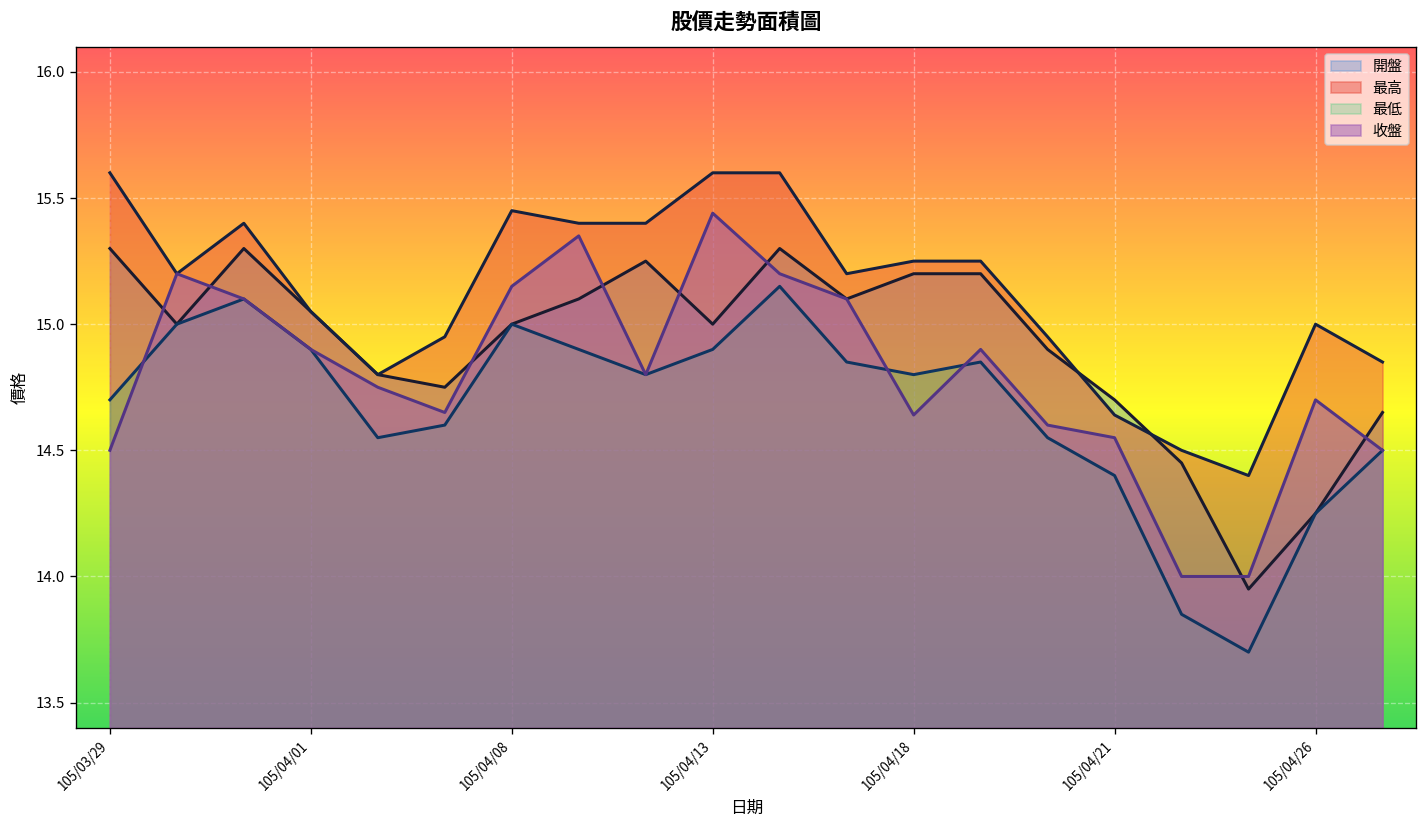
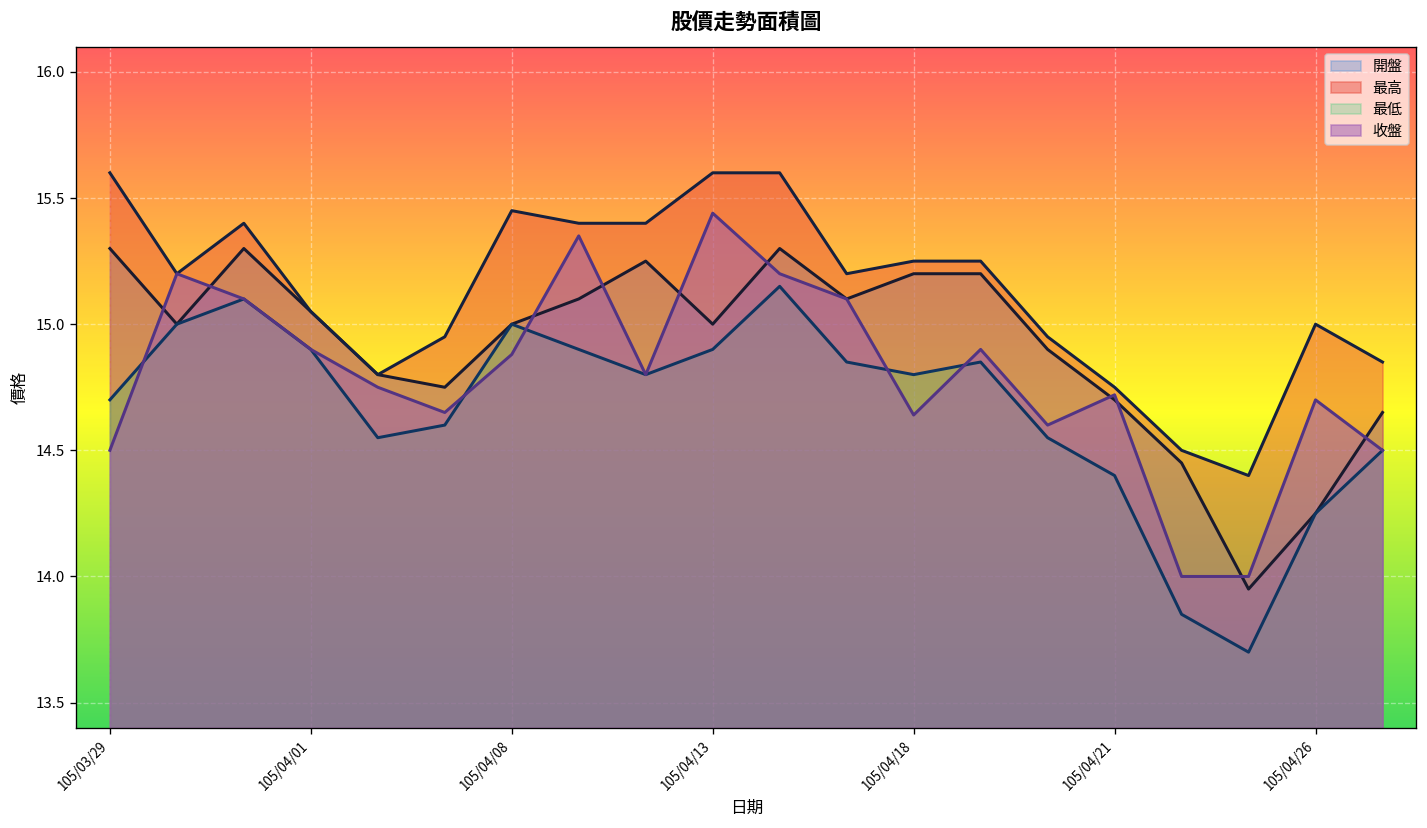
  {
    "最高": {
      "105/03/29": 15.60,
      "105/04/08": 15.45,
      "105/04/13": 15.60,
      "105/04/18": 15.25,
-     "105/04/21": 14.64,
+     "105/04/21": 14.75,
      "105/04/26": 15.00
    },
    "收盤": {
      "105/03/29": 14.50,
-     "105/04/08": 15.15,
+     "105/04/08": 14.88,
      "105/04/13": 15.44,
      "105/04/18": 14.64,
-     "105/04/21": 14.55,
+     "105/04/21": 14.72,
      "105/04/26": 14.70
    }
  }
